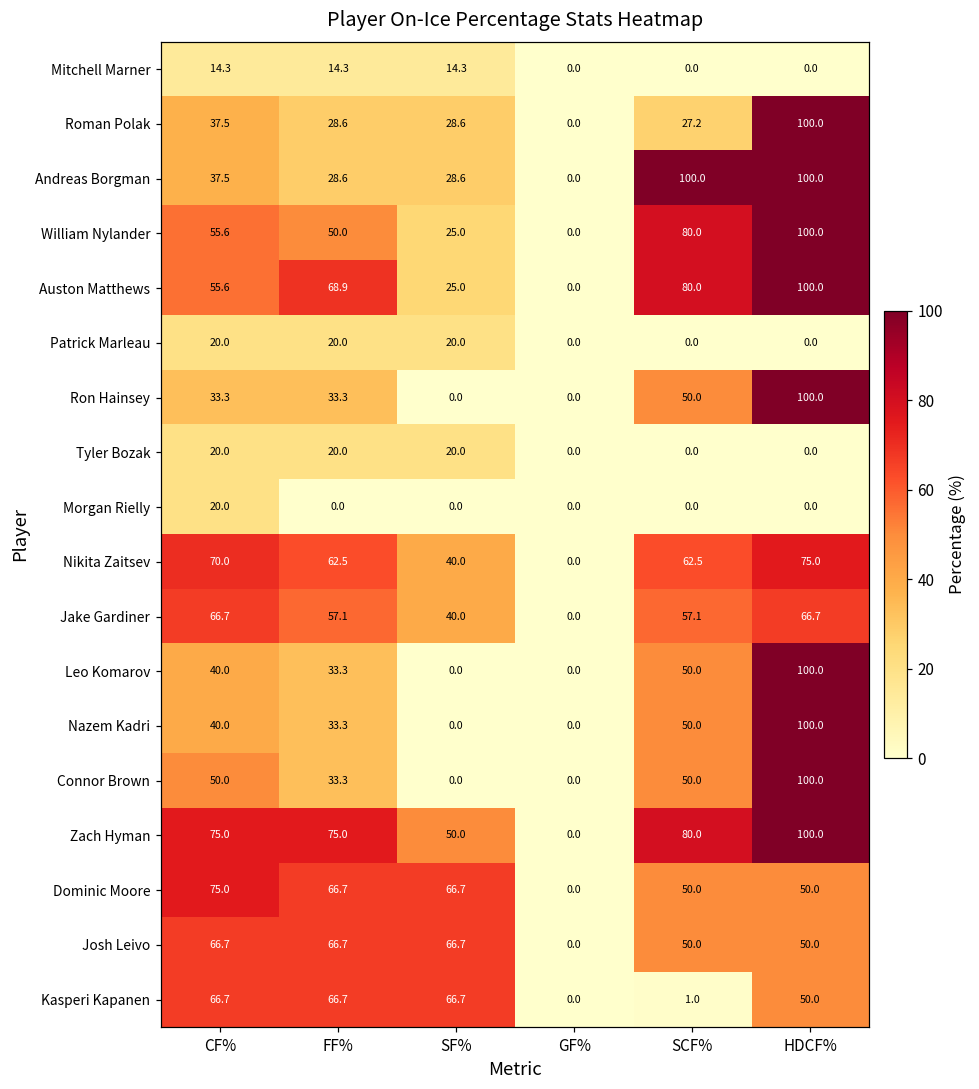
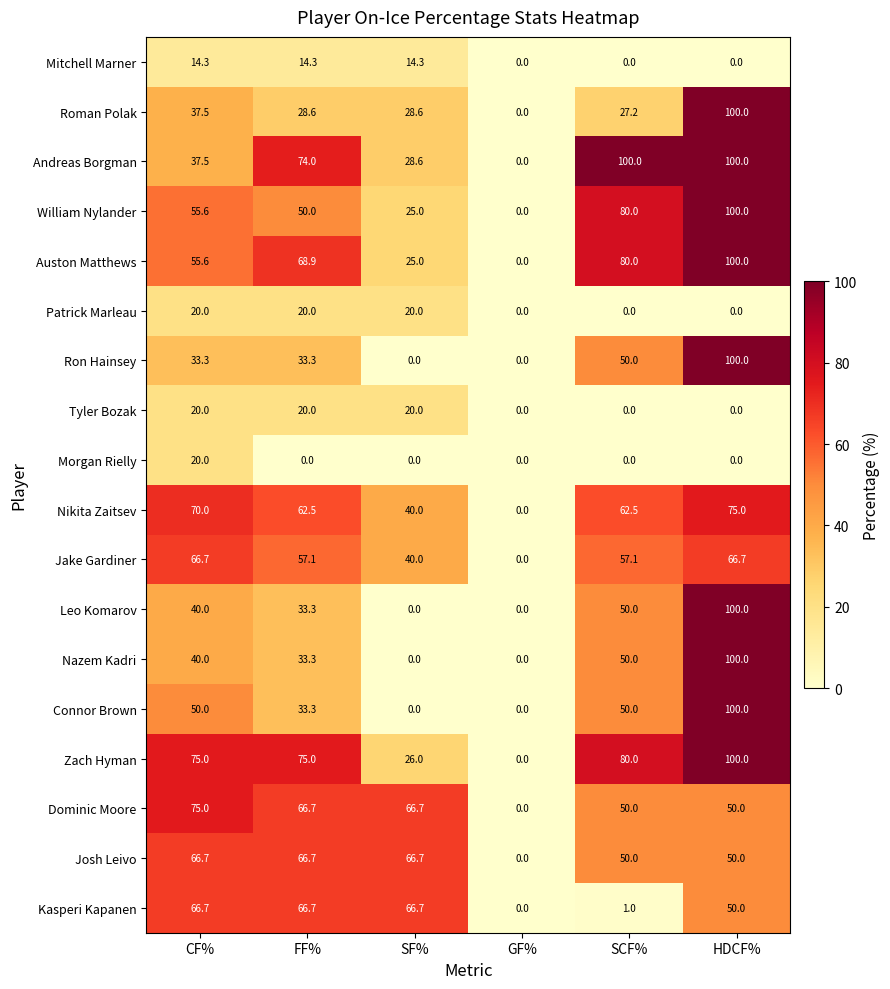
  {
    "Mitchell Marner": {
      "CF%": 14.3,
      "FF%": 14.3,
      "SF%": 14.3,
      "GF%": 0.0,
      "SCF%": 0.0,
      "HDCF%": 0.0
    },
    "Roman Polak": {
      "CF%": 37.5,
      "FF%": 28.6,
      "SF%": 28.6,
      "GF%": 0.0,
      "SCF%": 27.2,
      "HDCF%": 100.0
    },
    "Andreas Borgman": {
      "CF%": 37.5,
-     "FF%": 28.6,
+     "FF%": 74.0,
      "SF%": 28.6,
      "GF%": 0.0,
      "SCF%": 100.0,
      "HDCF%": 100.0
    },
    "William Nylander": {
      "CF%": 55.6,
      "FF%": 50.0,
      "SF%": 25.0,
      "GF%": 0.0,
      "SCF%": 80.0,
      "HDCF%": 100.0
    },
    "Auston Matthews": {
      "CF%": 55.6,
      "FF%": 68.9,
      "SF%": 25.0,
      "GF%": 0.0,
      "SCF%": 80.0,
      "HDCF%": 100.0
    },
    "Patrick Marleau": {
      "CF%": 20.0,
      "FF%": 20.0,
      "SF%": 20.0,
      "GF%": 0.0,
      "SCF%": 0.0,
      "HDCF%": 0.0
    },
    "Ron Hainsey": {
      "CF%": 33.3,
      "FF%": 33.3,
      "SF%": 0.0,
      "GF%": 0.0,
      "SCF%": 50.0,
      "HDCF%": 100.0
    },
    "Tyler Bozak": {
      "CF%": 20.0,
      "FF%": 20.0,
      "SF%": 20.0,
      "GF%": 0.0,
      "SCF%": 0.0,
      "HDCF%": 0.0
    },
    "Morgan Rielly": {
      "CF%": 20.0,
      "FF%": 0.0,
      "SF%": 0.0,
      "GF%": 0.0,
      "SCF%": 0.0,
      "HDCF%": 0.0
    },
    "Nikita Zaitsev": {
      "CF%": 70.0,
      "FF%": 62.5,
      "SF%": 40.0,
      "GF%": 0.0,
      "SCF%": 62.5,
      "HDCF%": 75.0
    },
    "Jake Gardiner": {
      "CF%": 66.7,
      "FF%": 57.1,
      "SF%": 40.0,
      "GF%": 0.0,
      "SCF%": 57.1,
      "HDCF%": 66.7
    },
    "Leo Komarov": {
      "CF%": 40.0,
      "FF%": 33.3,
      "SF%": 0.0,
      "GF%": 0.0,
      "SCF%": 50.0,
      "HDCF%": 100.0
    },
    "Nazem Kadri": {
      "CF%": 40.0,
      "FF%": 33.3,
      "SF%": 0.0,
      "GF%": 0.0,
      "SCF%": 50.0,
      "HDCF%": 100.0
    },
    "Connor Brown": {
      "CF%": 50.0,
      "FF%": 33.3,
      "SF%": 0.0,
      "GF%": 0.0,
      "SCF%": 50.0,
      "HDCF%": 100.0
    },
    "Zach Hyman": {
      "CF%": 75.0,
      "FF%": 75.0,
-     "SF%": 50.0,
+     "SF%": 26.0,
      "GF%": 0.0,
      "SCF%": 80.0,
      "HDCF%": 100.0
    },
    "Dominic Moore": {
      "CF%": 75.0,
      "FF%": 66.7,
      "SF%": 66.7,
      "GF%": 0.0,
      "SCF%": 50.0,
      "HDCF%": 50.0
    },
    "Josh Leivo": {
      "CF%": 66.7,
      "FF%": 66.7,
      "SF%": 66.7,
      "GF%": 0.0,
      "SCF%": 50.0,
      "HDCF%": 50.0
    },
    "Kasperi Kapanen": {
      "CF%": 66.7,
      "FF%": 66.7,
      "SF%": 66.7,
      "GF%": 0.0,
      "SCF%": 1.0,
      "HDCF%": 50.0
    }
  }
